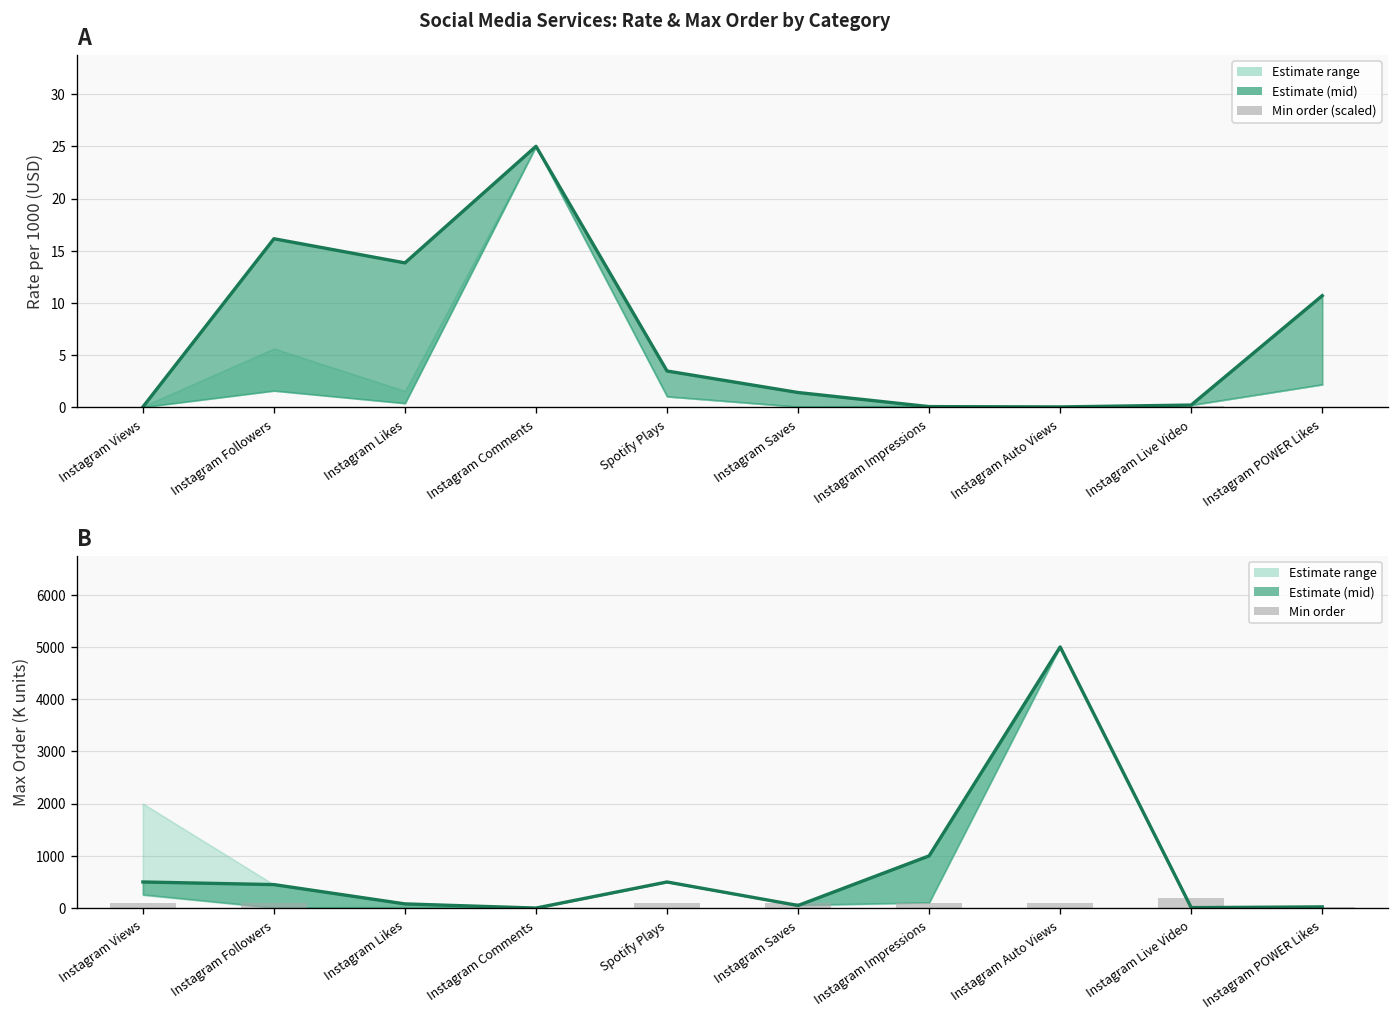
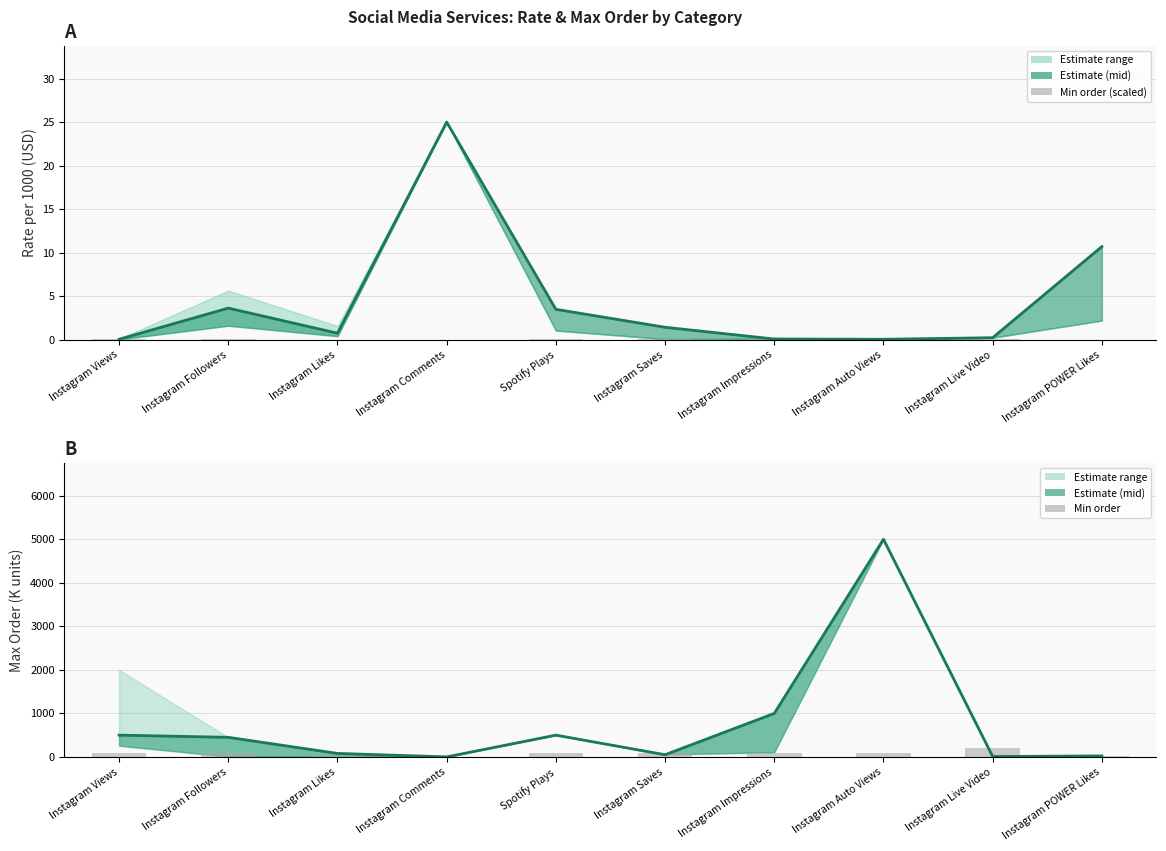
  {
    "A": {
      "Estimate (mid)": {
-       "Instagram Followers": 16,
-       "Instagram Likes": 14,
+       "Instagram Followers": 4,
+       "Instagram Likes": 1,
        "Spotify Plays": 3,
        "Instagram Saves": 1,
        "Instagram POWER Likes": 11
      }
    }
  }
